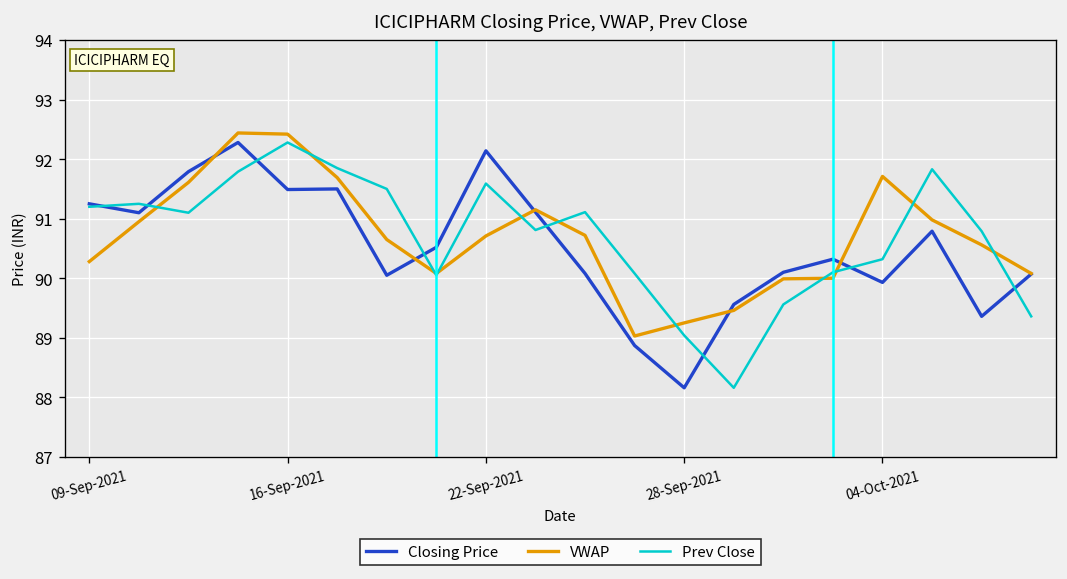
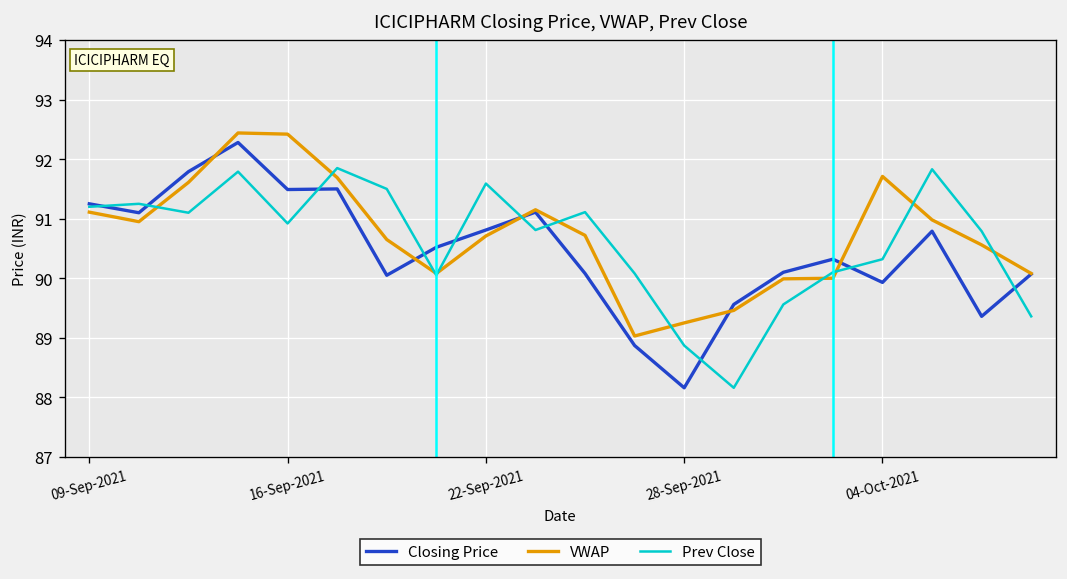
  {
    "Closing Price": {
      "16-Sep-2021": 91.5,
-     "22-Sep-2021": 92.1,
+     "22-Sep-2021": 90.8,
      "28-Sep-2021": 88.2,
      "04-Oct-2021": 89.9
    },
    "VWAP": {
-     "09-Sep-2021": 90.3,
+     "09-Sep-2021": 91.1,
      "16-Sep-2021": 92.4,
      "22-Sep-2021": 90.7,
      "28-Sep-2021": 89.3,
      "04-Oct-2021": 91.7
    },
    "Prev Close": {
-     "16-Sep-2021": 92.3,
+     "16-Sep-2021": 90.9,
      "22-Sep-2021": 91.6,
-     "28-Sep-2021": 89.0,
+     "28-Sep-2021": 88.9,
      "04-Oct-2021": 90.3
    }
  }
